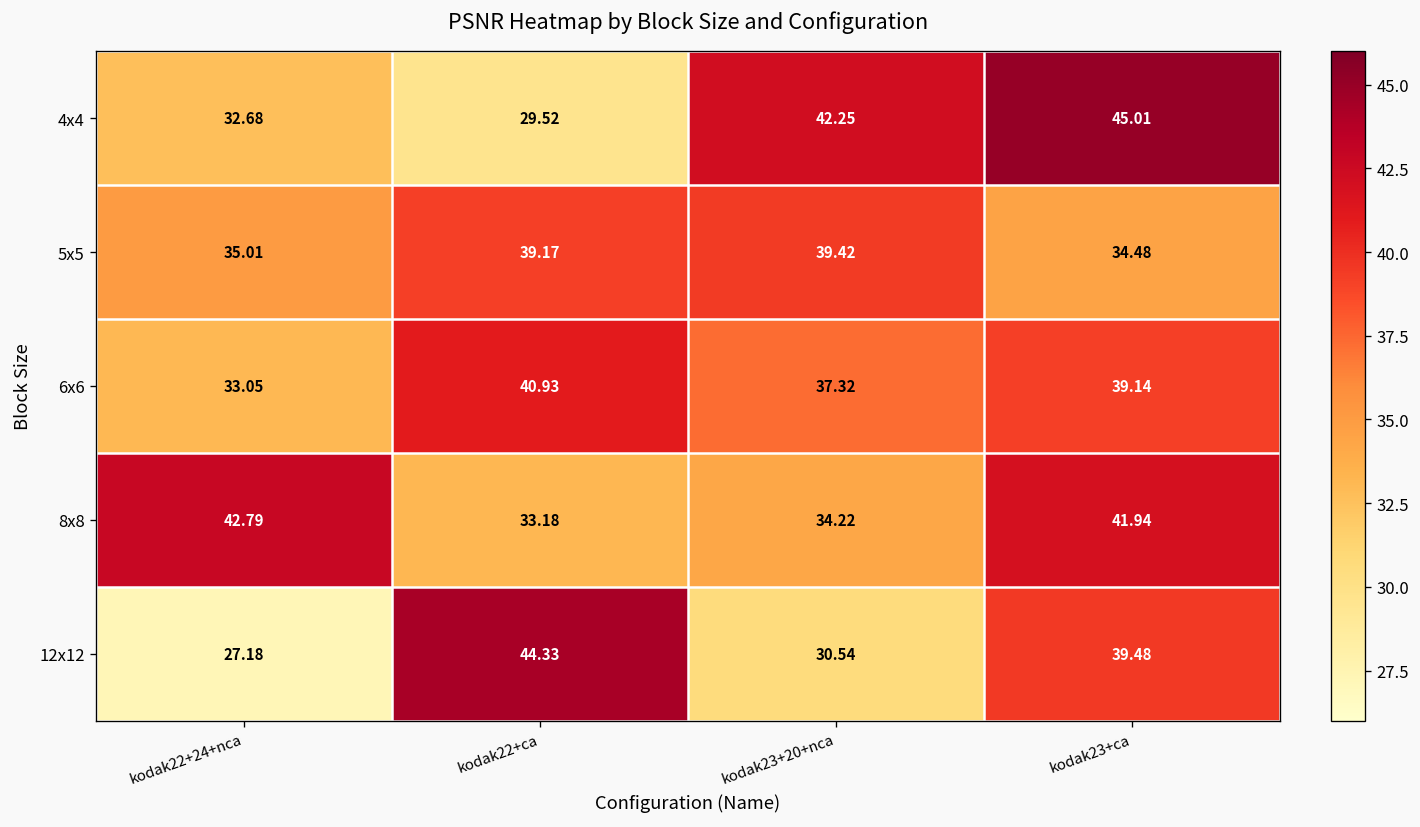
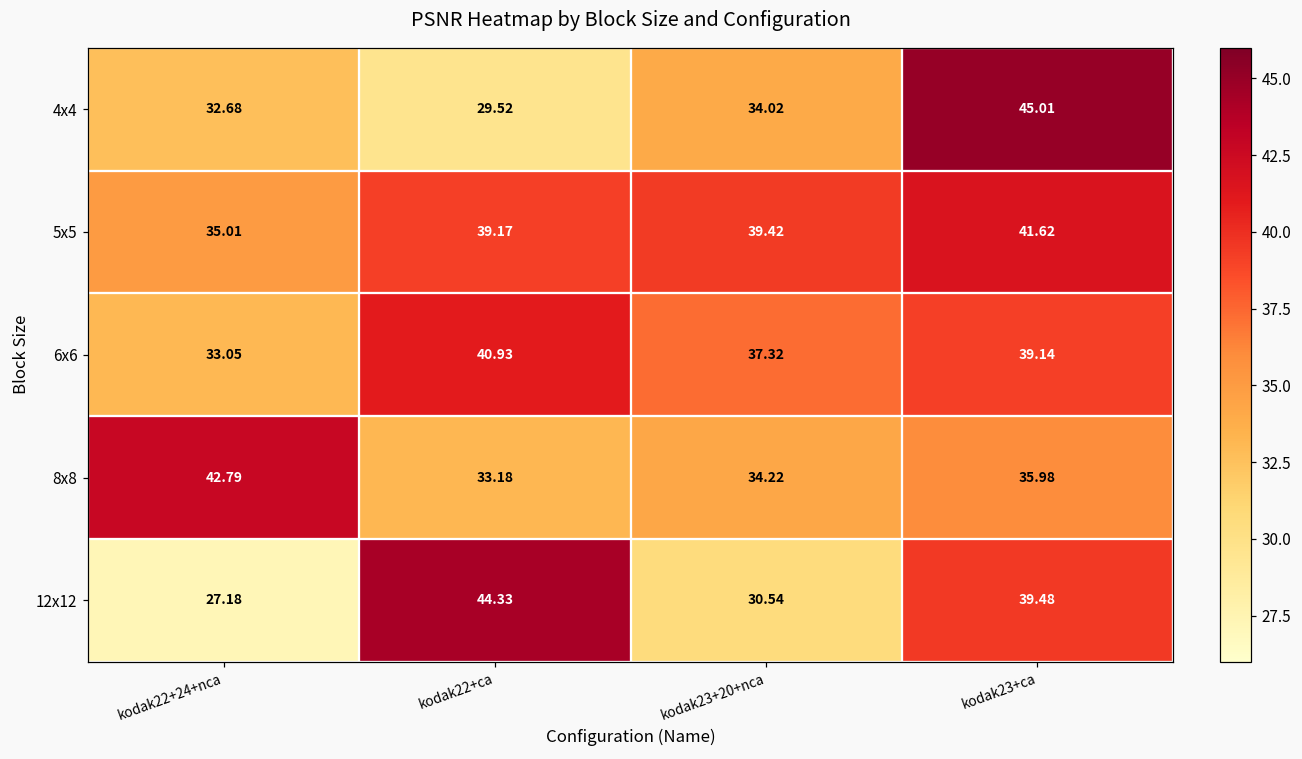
  {
    "4x4": {
      "kodak22+24+nca": 32.68,
      "kodak22+ca": 29.52,
-     "kodak23+20+nca": 42.25,
+     "kodak23+20+nca": 34.02,
      "kodak23+ca": 45.01
    },
    "5x5": {
      "kodak22+24+nca": 35.01,
      "kodak22+ca": 39.17,
      "kodak23+20+nca": 39.42,
-     "kodak23+ca": 34.48
+     "kodak23+ca": 41.62
    },
    "6x6": {
      "kodak22+24+nca": 33.05,
      "kodak22+ca": 40.93,
      "kodak23+20+nca": 37.32,
      "kodak23+ca": 39.14
    },
    "8x8": {
      "kodak22+24+nca": 42.79,
      "kodak22+ca": 33.18,
      "kodak23+20+nca": 34.22,
-     "kodak23+ca": 41.94
+     "kodak23+ca": 35.98
    },
    "12x12": {
      "kodak22+24+nca": 27.18,
      "kodak22+ca": 44.33,
      "kodak23+20+nca": 30.54,
      "kodak23+ca": 39.48
    }
  }
